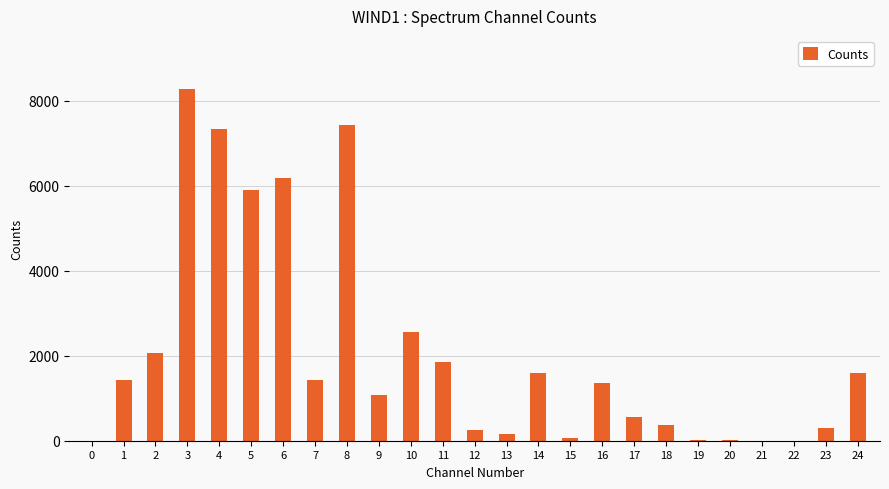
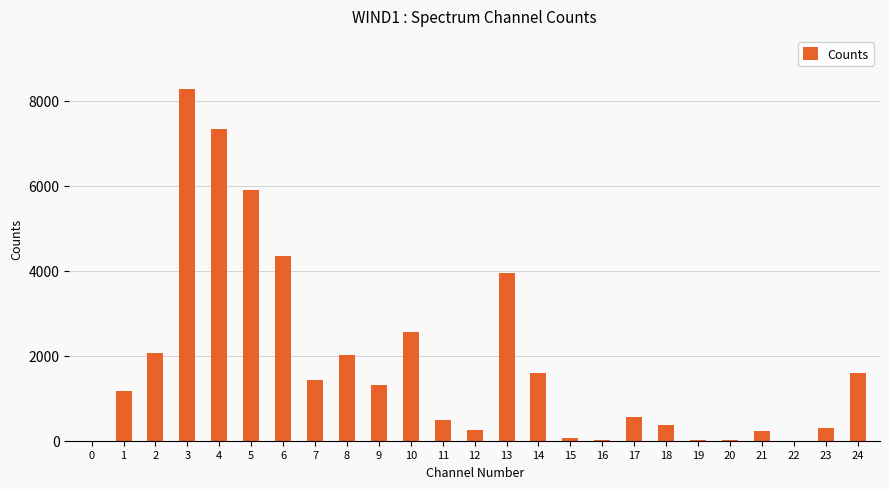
  {
-   "1": 1400,
+   "1": 1200,
    "2": 2100,
    "3": 8300,
    "4": 7300,
    "5": 5900,
-   "6": 6200,
+   "6": 4400,
    "7": 1400,
-   "8": 7400,
-   "9": 1100,
+   "8": 2000,
+   "9": 1300,
    "10": 2600,
-   "11": 1800,
+   "11": 500,
    "12": 300,
-   "13": 200,
+   "13": 4000,
    "14": 1600,
-   "16": 1400,
+   "16": 0,
    "17": 600,
    "18": 400,
-   "21": 0,
+   "21": 200,
    "23": 300,
    "24": 1600
  }
